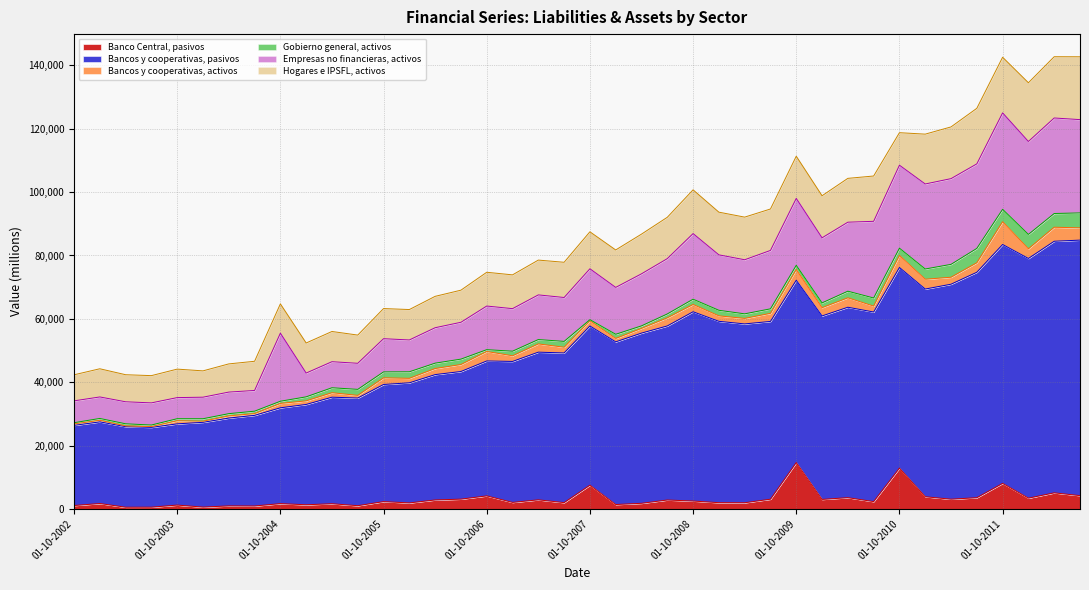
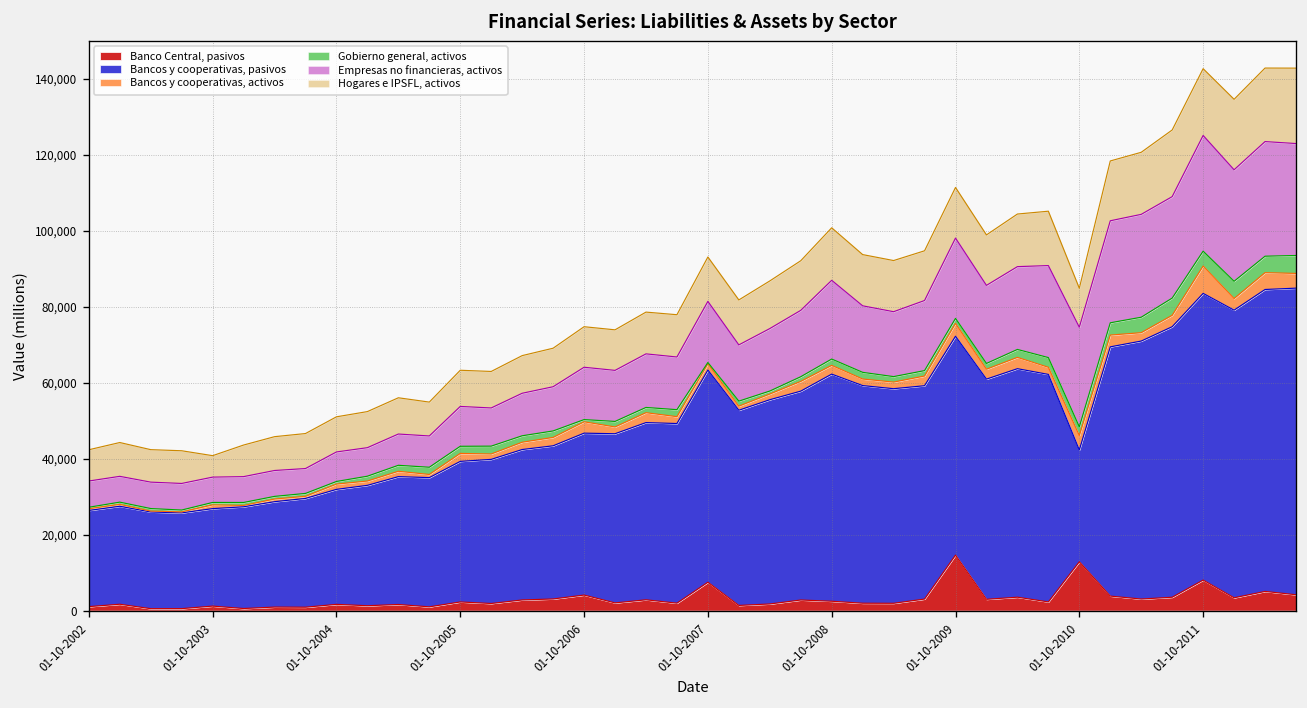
  {
    "Banco Central, pasivos": {
      "01-10-2002": "1,000",
      "01-10-2003": "1,000",
      "01-10-2004": "2,000",
      "01-10-2005": "2,000",
      "01-10-2006": "4,000",
      "01-10-2007": "7,000",
      "01-10-2008": "2,000",
      "01-10-2009": "15,000",
      "01-10-2010": "13,000",
      "01-10-2011": "8,000"
    },
    "Bancos y cooperativas, pasivos": {
      "01-10-2003": "26,000",
      "01-10-2004": "30,000",
      "01-10-2005": "37,000",
      "01-10-2006": "43,000",
-     "01-10-2007": "50,000",
+     "01-10-2007": "56,000",
      "01-10-2008": "60,000",
      "01-10-2009": "58,000",
-     "01-10-2010": "63,000",
+     "01-10-2010": "29,000",
      "01-10-2011": "75,000"
    },
    "Bancos y cooperativas, activos": {
      "01-10-2005": "2,000",
      "01-10-2008": "2,000",
      "01-10-2009": "3,000",
      "01-10-2010": "4,000",
      "01-10-2011": "7,000"
    },
    "Gobierno general, activos": {
      "01-10-2005": "2,000",
      "01-10-2008": "2,000",
      "01-10-2009": "1,000",
      "01-10-2010": "2,000",
      "01-10-2011": "4,000"
    },
    "Empresas no financieras, activos": {
      "01-10-2002": "7,000",
      "01-10-2003": "7,000",
-     "01-10-2004": "21,000",
+     "01-10-2004": "8,000",
      "01-10-2005": "10,000",
      "01-10-2006": "14,000",
      "01-10-2007": "16,000",
      "01-10-2008": "21,000",
      "01-10-2009": "21,000",
      "01-10-2010": "26,000",
      "01-10-2011": "30,000"
    },
    "Hogares e IPSFL, activos": {
      "01-10-2002": "8,000",
-     "01-10-2003": "9,000",
+     "01-10-2003": "6,000",
      "01-10-2004": "9,000",
      "01-10-2005": "10,000",
      "01-10-2006": "11,000",
      "01-10-2007": "12,000",
      "01-10-2008": "14,000",
      "01-10-2009": "13,000",
      "01-10-2010": "10,000",
      "01-10-2011": "18,000"
    }
  }
